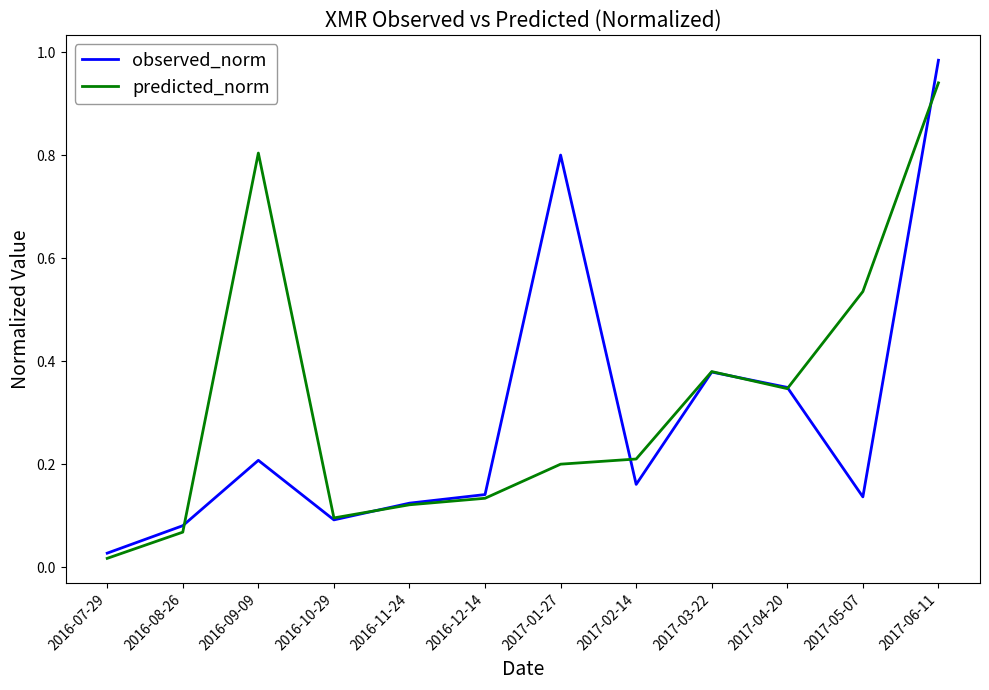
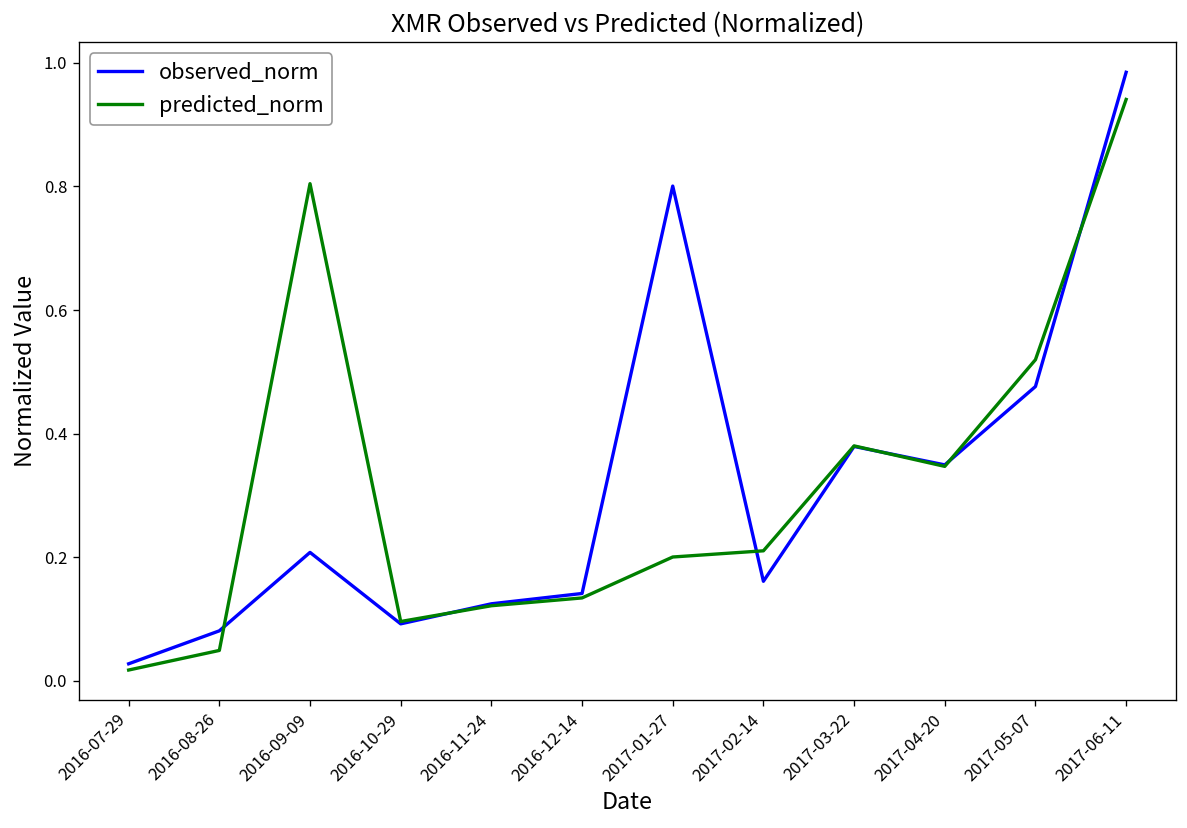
  {
    "observed_norm": {
      "2016-07-29": 0.03,
      "2016-08-26": 0.08,
      "2016-09-09": 0.21,
      "2016-12-14": 0.14,
      "2017-01-27": 0.80,
      "2017-02-14": 0.16,
-     "2017-05-07": 0.14,
+     "2017-05-07": 0.48,
      "2017-06-11": 0.98
    },
    "predicted_norm": {
      "2016-07-29": 0.02,
-     "2016-08-26": 0.07,
+     "2016-08-26": 0.05,
      "2016-09-09": 0.80,
      "2016-12-14": 0.13,
      "2017-01-27": 0.20,
      "2017-02-14": 0.21,
-     "2017-05-07": 0.54,
+     "2017-05-07": 0.52,
      "2017-06-11": 0.94
    }
  }
